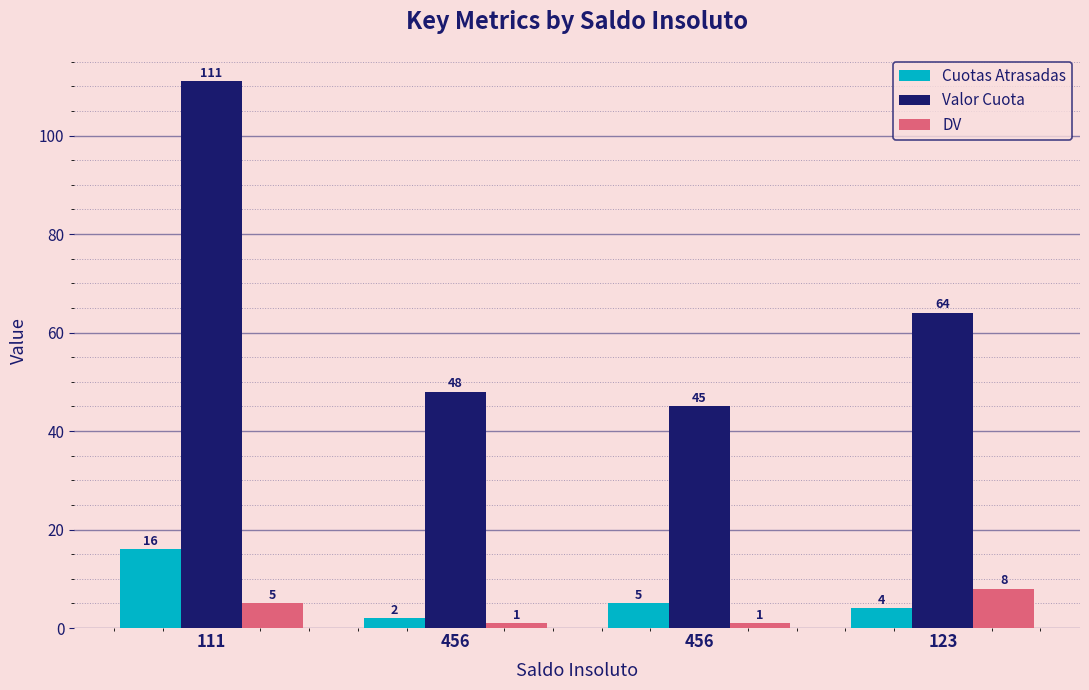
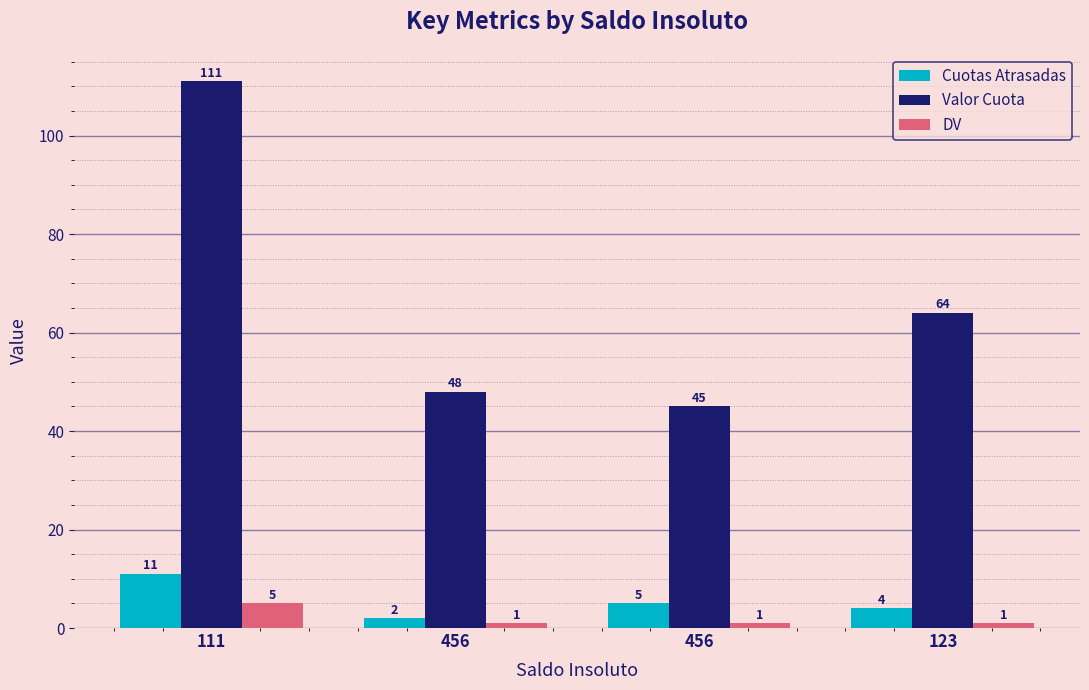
  {
    "Cuotas Atrasadas": {
-     "111": 16,
+     "111": 11,
      "123": 4
    },
    "Valor Cuota": {
      "111": 111,
      "123": 64
    },
    "DV": {
      "111": 5,
-     "123": 8
+     "123": 1
    }
  }
